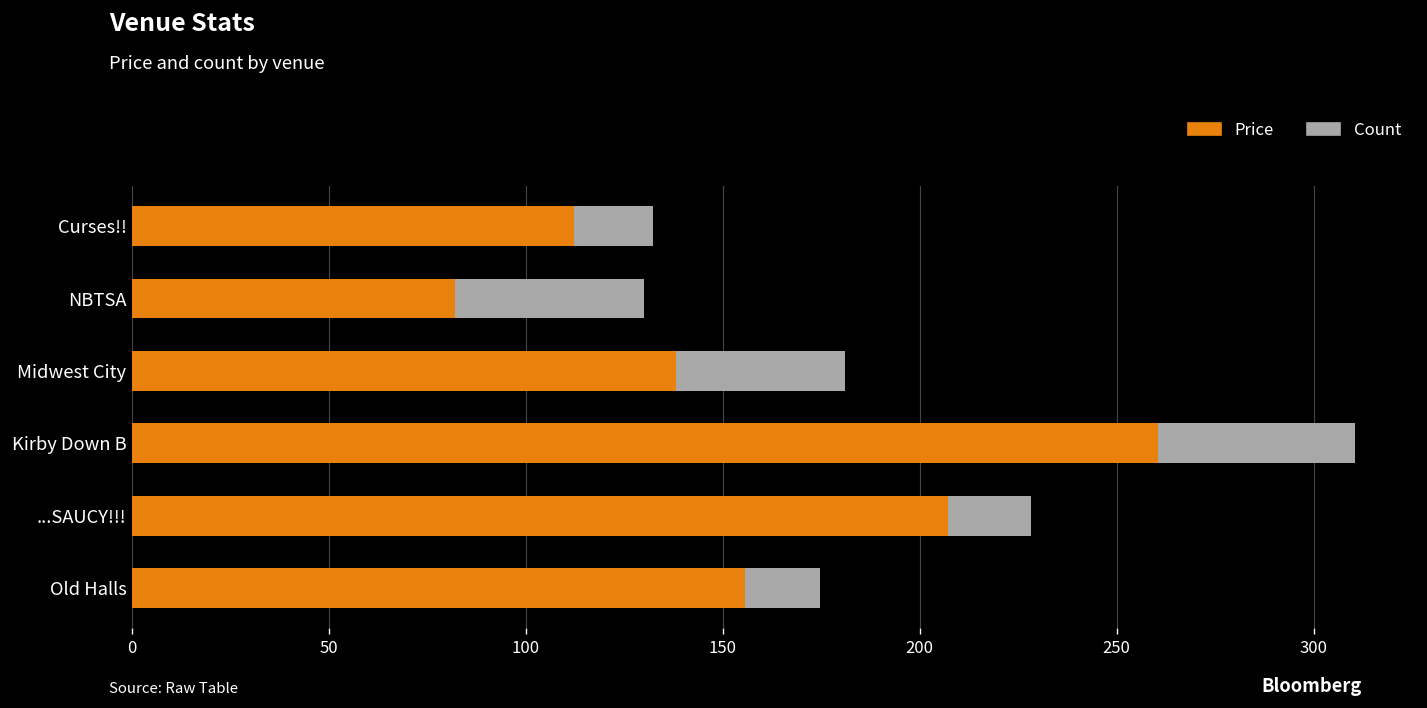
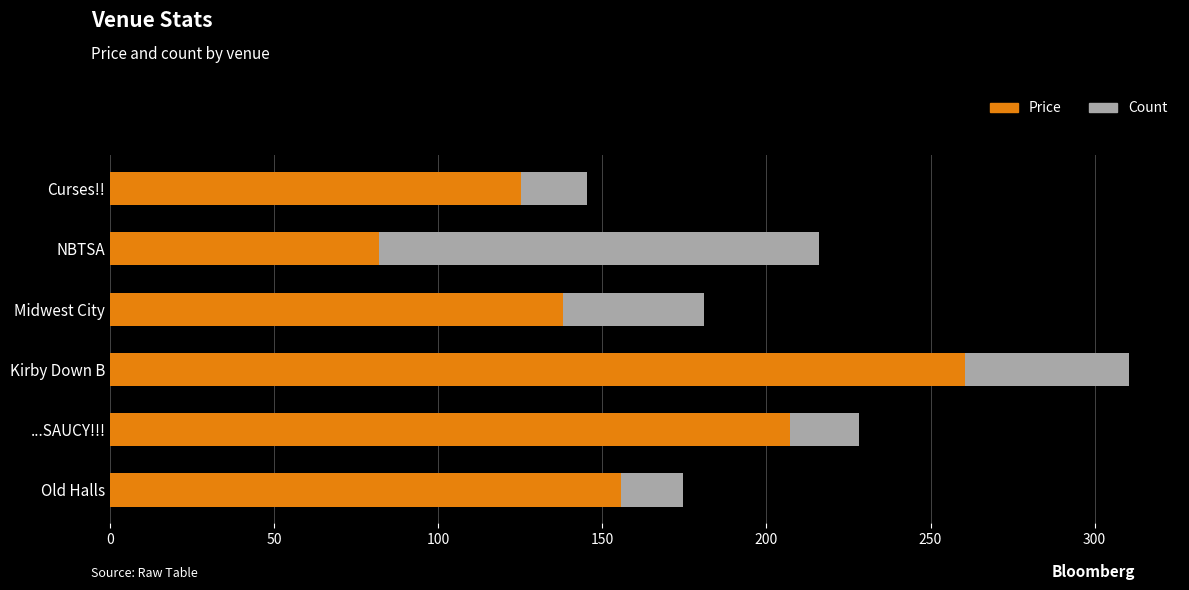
  {
    "Price": {
-     "Curses!!": 112,
+     "Curses!!": 125,
      "NBTSA": 82,
      "Midwest City": 138,
      "Kirby Down B": 261,
      "...SAUCY!!!": 207,
      "Old Halls": 156
    },
    "Count": {
      "Curses!!": 20,
-     "NBTSA": 48,
+     "NBTSA": 134,
      "Midwest City": 43,
      "Kirby Down B": 50,
      "...SAUCY!!!": 21,
      "Old Halls": 19
    }
  }
